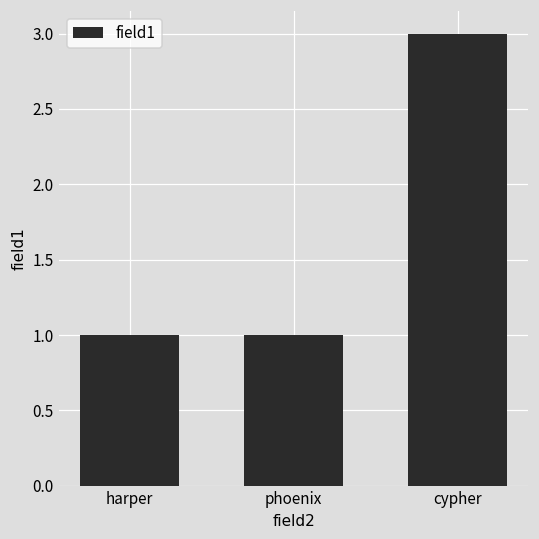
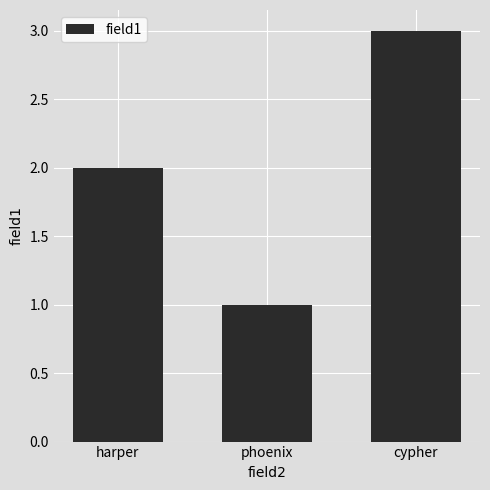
  {
-   "harper": 1,
+   "harper": 2,
    "phoenix": 1,
    "cypher": 3
  }
